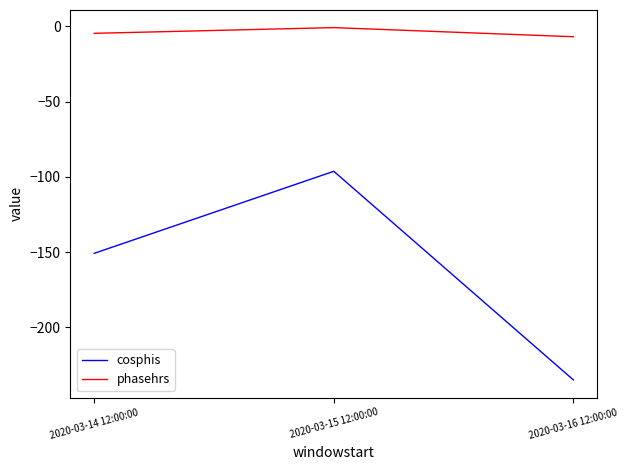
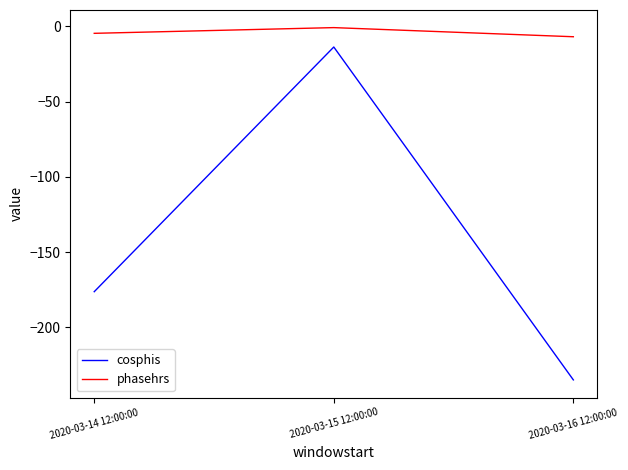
  {
    "cosphis": {
-     "2020-03-14 12:00:00": -151,
-     "2020-03-15 12:00:00": -96,
+     "2020-03-14 12:00:00": -176,
+     "2020-03-15 12:00:00": -14,
      "2020-03-16 12:00:00": -235
    },
    "phasehrs": {
      "2020-03-14 12:00:00": -5,
      "2020-03-15 12:00:00": -1,
      "2020-03-16 12:00:00": -7
    }
  }
